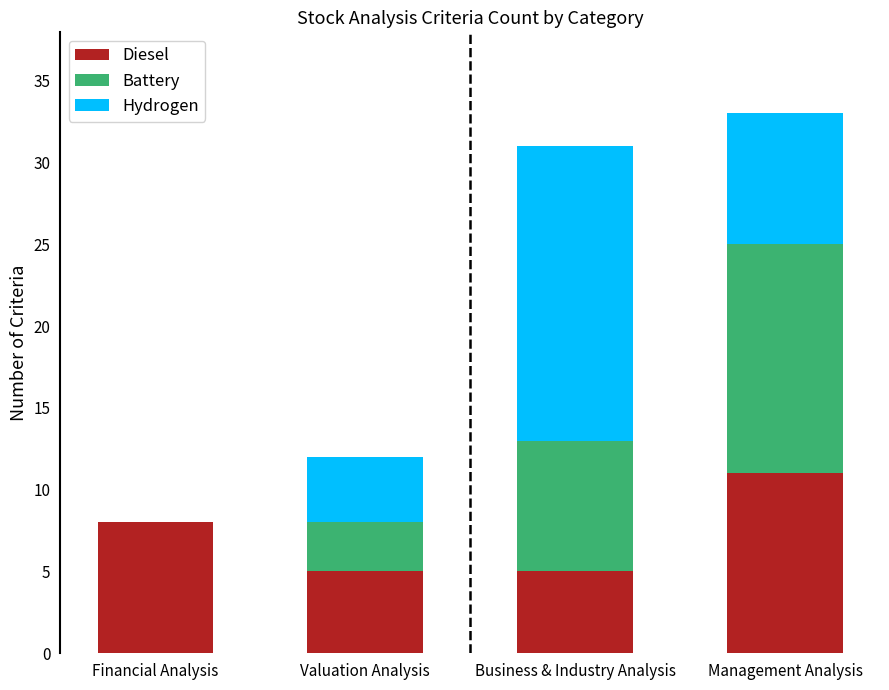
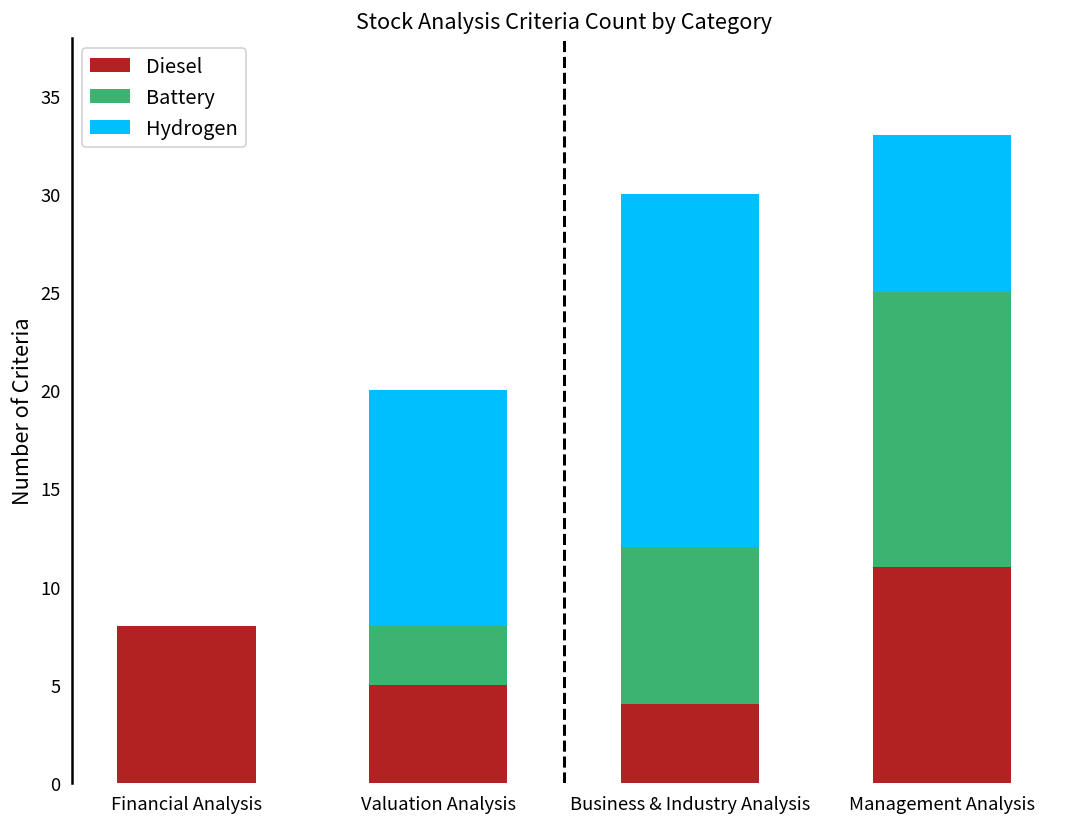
  {
    "Diesel": {
      "Financial Analysis": 8,
      "Valuation Analysis": 5,
-     "Business & Industry Analysis": 5,
+     "Business & Industry Analysis": 4,
      "Management Analysis": 11
    },
    "Battery": {
      "Financial Analysis": 0,
      "Valuation Analysis": 3,
      "Business & Industry Analysis": 8,
      "Management Analysis": 14
    },
    "Hydrogen": {
      "Financial Analysis": 0,
-     "Valuation Analysis": 4,
+     "Valuation Analysis": 12,
      "Business & Industry Analysis": 18,
      "Management Analysis": 8
    }
  }
